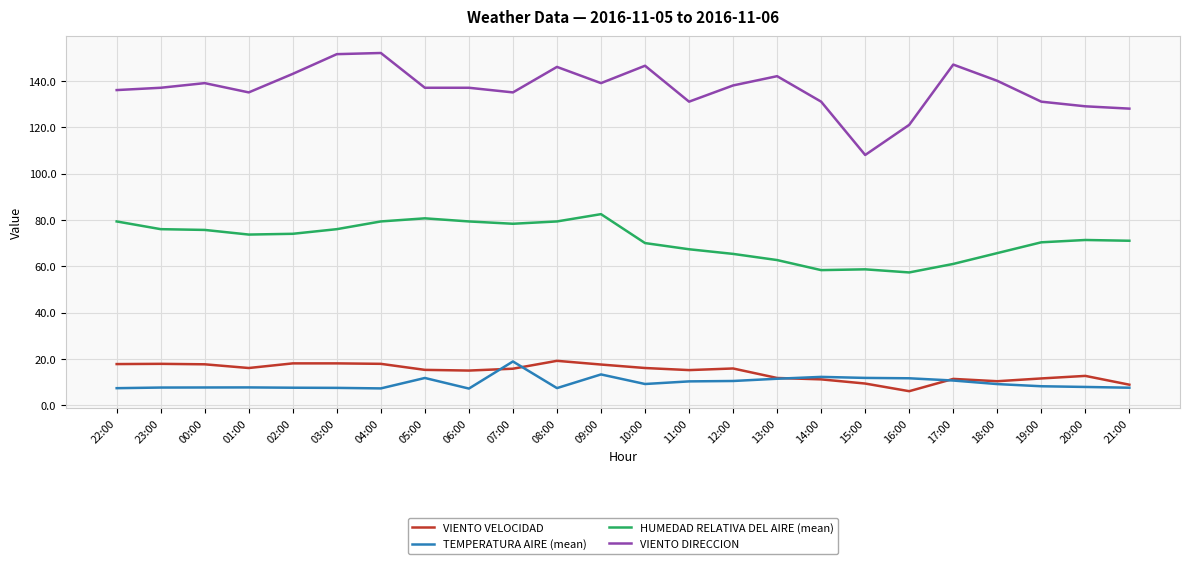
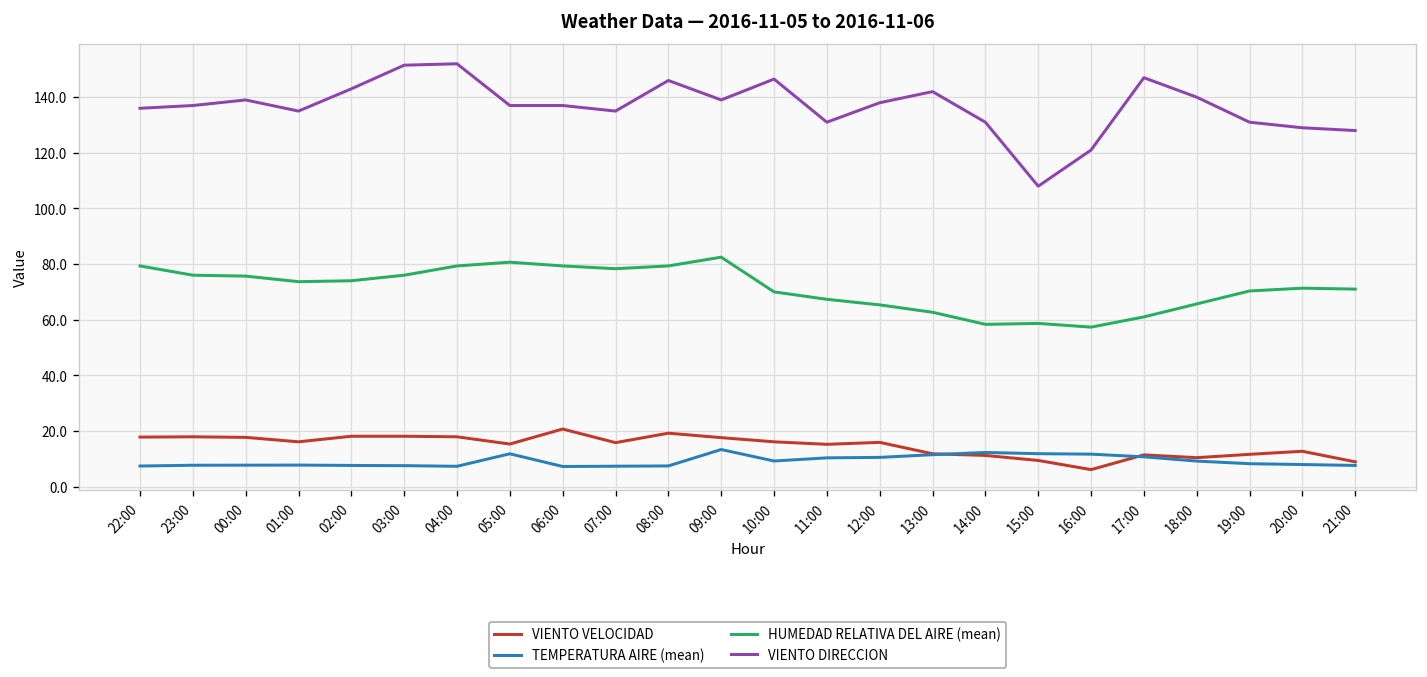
  {
    "VIENTO VELOCIDAD": {
      "22:00": 18,
      "23:00": 18,
      "00:00": 18,
      "01:00": 16,
      "02:00": 18,
      "03:00": 18,
      "04:00": 18,
      "05:00": 15,
-     "06:00": 15,
+     "06:00": 21,
      "07:00": 16,
      "08:00": 19,
      "09:00": 18,
      "10:00": 16,
      "11:00": 15,
      "12:00": 16,
      "15:00": 9,
      "16:00": 6,
      "18:00": 10,
      "19:00": 12,
      "20:00": 13,
      "21:00": 9
    },
    "TEMPERATURA AIRE (mean)": {
      "22:00": 7,
      "23:00": 8,
      "00:00": 8,
      "01:00": 8,
      "02:00": 8,
      "03:00": 8,
      "04:00": 7,
      "05:00": 12,
      "06:00": 7,
-     "07:00": 19,
+     "07:00": 7,
      "08:00": 7,
      "09:00": 13,
      "10:00": 9,
      "11:00": 10,
      "12:00": 11,
      "15:00": 12,
      "16:00": 12,
      "18:00": 9,
      "19:00": 8,
      "20:00": 8,
      "21:00": 8
    },
    "HUMEDAD RELATIVA DEL AIRE (mean)": {
      "22:00": 79,
      "23:00": 76,
      "00:00": 76,
      "01:00": 74,
      "02:00": 74,
      "03:00": 76,
      "04:00": 79,
      "05:00": 81,
      "06:00": 79,
      "07:00": 78,
      "08:00": 79,
      "09:00": 82,
      "10:00": 70,
      "11:00": 67,
      "12:00": 65,
      "13:00": 63,
      "14:00": 58,
      "15:00": 59,
      "16:00": 57,
      "17:00": 61,
      "18:00": 66,
      "19:00": 70,
      "20:00": 71,
      "21:00": 71
    },
    "VIENTO DIRECCION": {
      "22:00": 136,
      "23:00": 137,
      "00:00": 139,
      "01:00": 135,
      "02:00": 143,
      "03:00": 152,
      "04:00": 152,
      "05:00": 137,
      "06:00": 137,
      "07:00": 135,
      "08:00": 146,
      "09:00": 139,
      "10:00": 147,
      "11:00": 131,
      "12:00": 138,
      "13:00": 142,
      "14:00": 131,
      "15:00": 108,
      "16:00": 121,
      "17:00": 147,
      "18:00": 140,
      "19:00": 131,
      "20:00": 129,
      "21:00": 128
    }
  }
